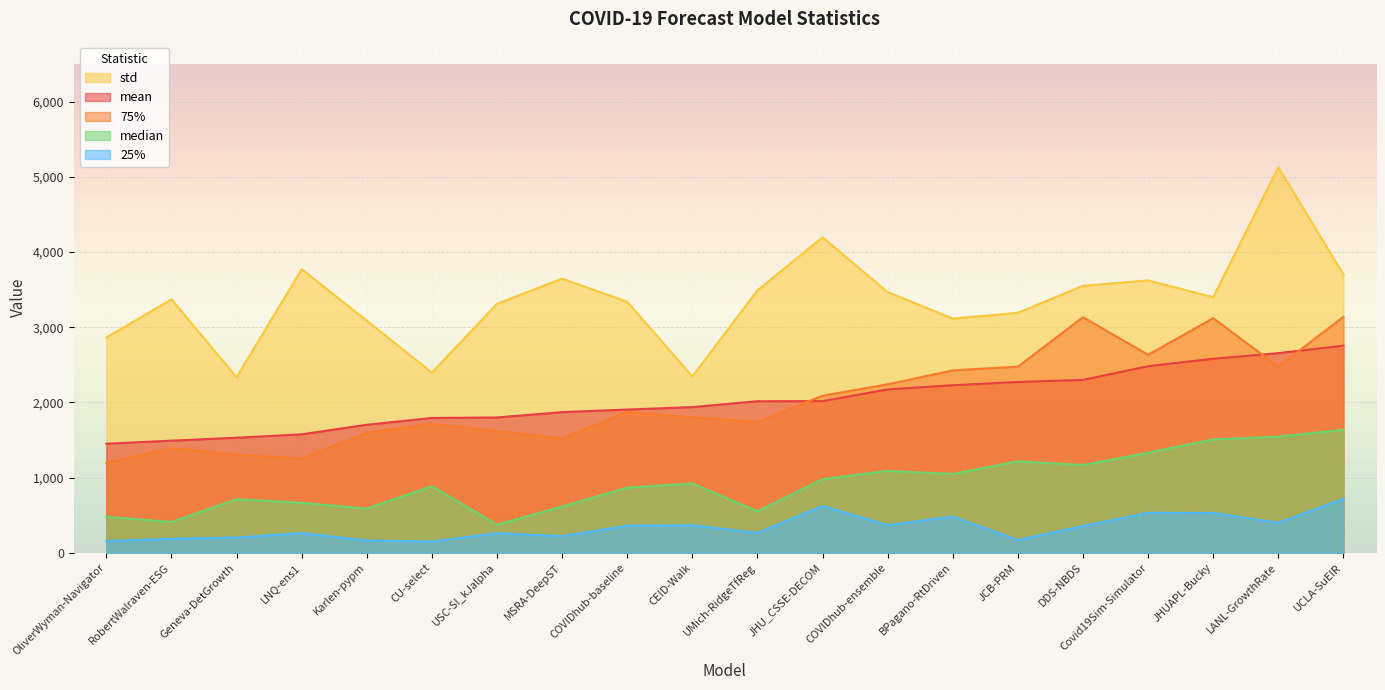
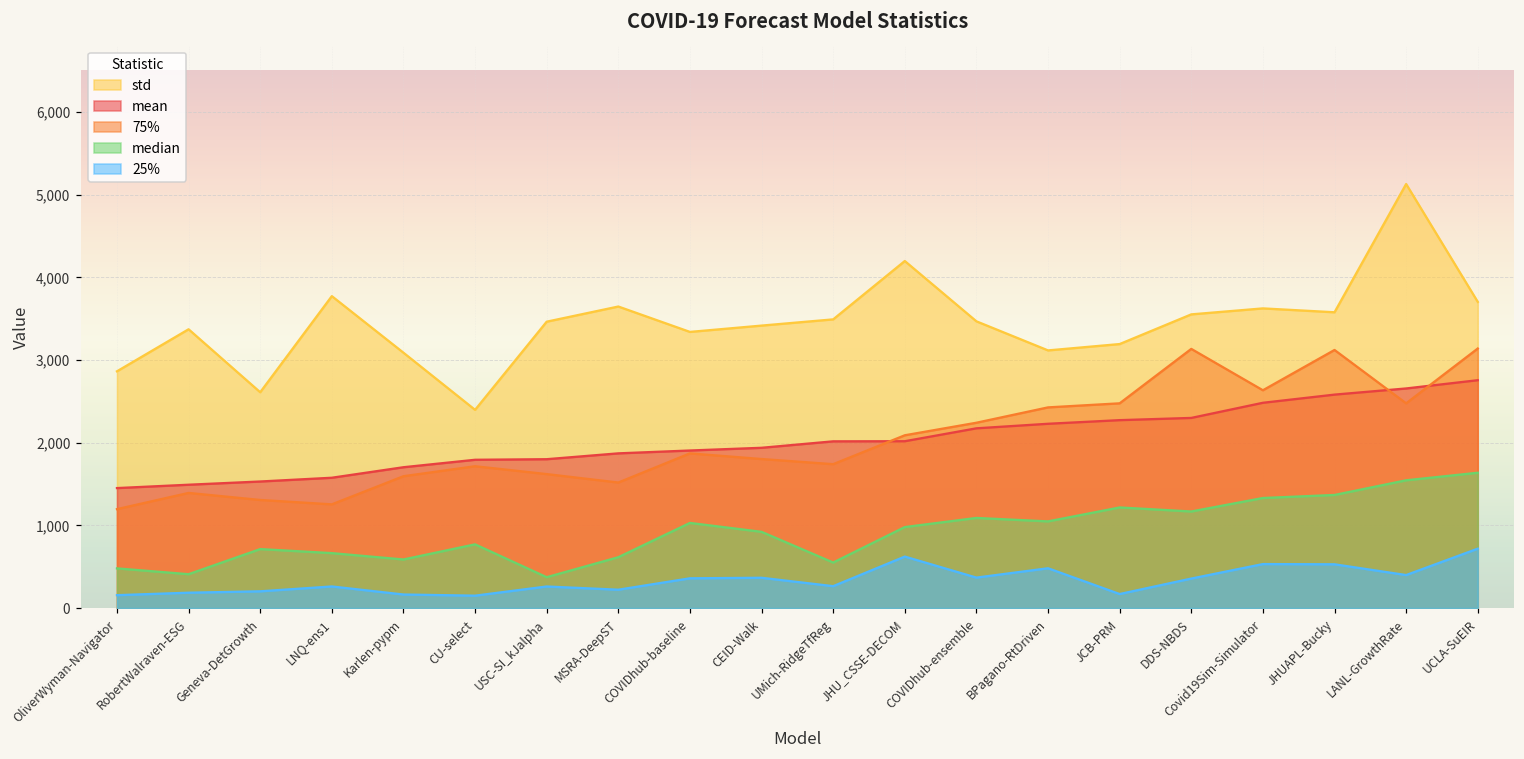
  {
    "std": {
      "OliverWyman-Navigator": "2,900",
      "RobertWalraven-ESG": "3,400",
-     "Geneva-DetGrowth": "2,300",
+     "Geneva-DetGrowth": "2,600",
      "LNQ-ens1": "3,800",
      "Karlen-pypm": "3,100",
      "CU-select": "2,400",
-     "USC-SI_kJalpha": "3,300",
+     "USC-SI_kJalpha": "3,500",
      "MSRA-DeepST": "3,600",
      "COVIDhub-baseline": "3,300",
-     "CEID-Walk": "2,300",
+     "CEID-Walk": "3,400",
      "UMich-RidgeTfReg": "3,500",
      "JHU_CSSE-DECOM": "4,200",
      "COVIDhub-ensemble": "3,500",
      "BPagano-RtDriven": "3,100",
      "JCB-PRM": "3,200",
      "DDS-NBDS": "3,600",
      "Covid19Sim-Simulator": "3,600",
-     "JHUAPL-Bucky": "3,400",
+     "JHUAPL-Bucky": "3,600",
      "LANL-GrowthRate": "5,100",
      "UCLA-SuEIR": "3,700"
    },
    "median": {
      "OliverWyman-Navigator": "500",
      "RobertWalraven-ESG": "400",
      "Geneva-DetGrowth": "700",
      "LNQ-ens1": "700",
      "Karlen-pypm": "600",
-     "CU-select": "900",
+     "CU-select": "800",
      "USC-SI_kJalpha": "400",
      "MSRA-DeepST": "600",
-     "COVIDhub-baseline": "900",
+     "COVIDhub-baseline": "1,000",
      "CEID-Walk": "900",
      "UMich-RidgeTfReg": "600",
      "JHU_CSSE-DECOM": "1,000",
      "COVIDhub-ensemble": "1,100",
      "BPagano-RtDriven": "1,000",
      "JCB-PRM": "1,200",
      "DDS-NBDS": "1,200",
      "Covid19Sim-Simulator": "1,300",
-     "JHUAPL-Bucky": "1,500",
+     "JHUAPL-Bucky": "1,400",
      "LANL-GrowthRate": "1,500",
      "UCLA-SuEIR": "1,600"
    },
    "25%": {
      "OliverWyman-Navigator": "200",
      "RobertWalraven-ESG": "200",
      "Geneva-DetGrowth": "200",
      "LNQ-ens1": "300",
      "Karlen-pypm": "200",
      "CU-select": "200",
      "USC-SI_kJalpha": "300",
      "MSRA-DeepST": "200",
      "COVIDhub-baseline": "400",
      "CEID-Walk": "400",
      "UMich-RidgeTfReg": "300",
      "JHU_CSSE-DECOM": "600",
      "COVIDhub-ensemble": "400",
      "BPagano-RtDriven": "500",
      "JCB-PRM": "200",
      "DDS-NBDS": "400",
      "Covid19Sim-Simulator": "500",
      "JHUAPL-Bucky": "500",
      "LANL-GrowthRate": "400",
      "UCLA-SuEIR": "700"
    }
  }
